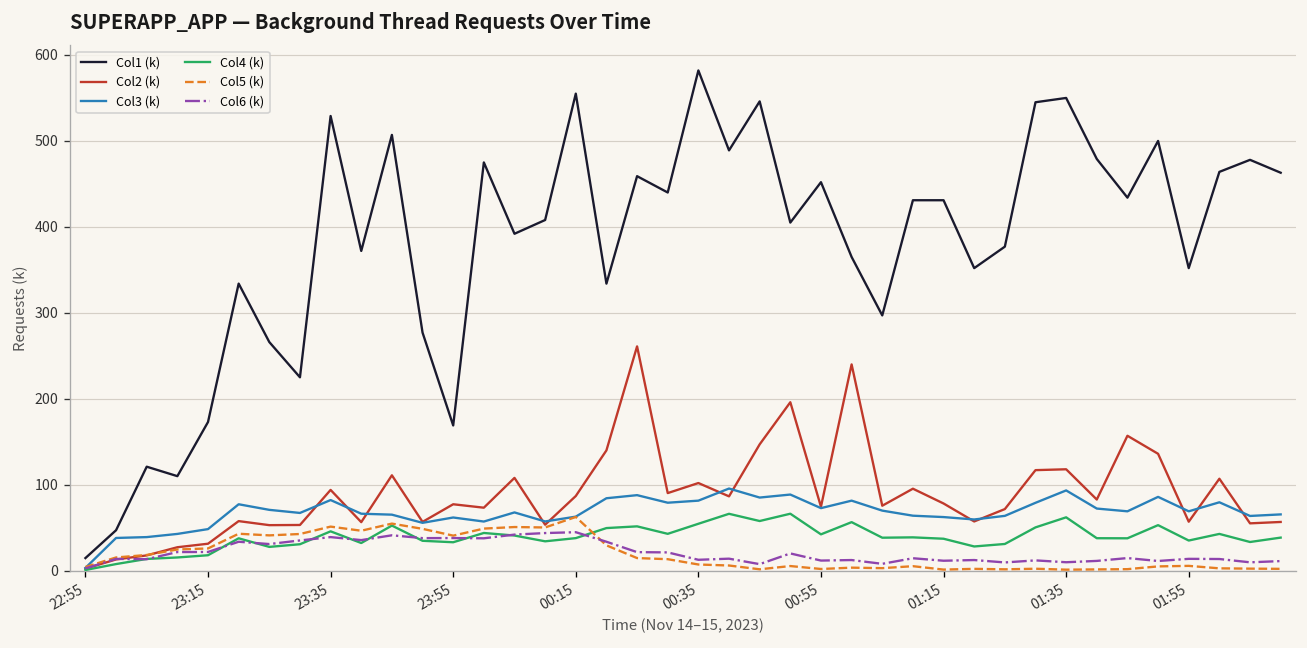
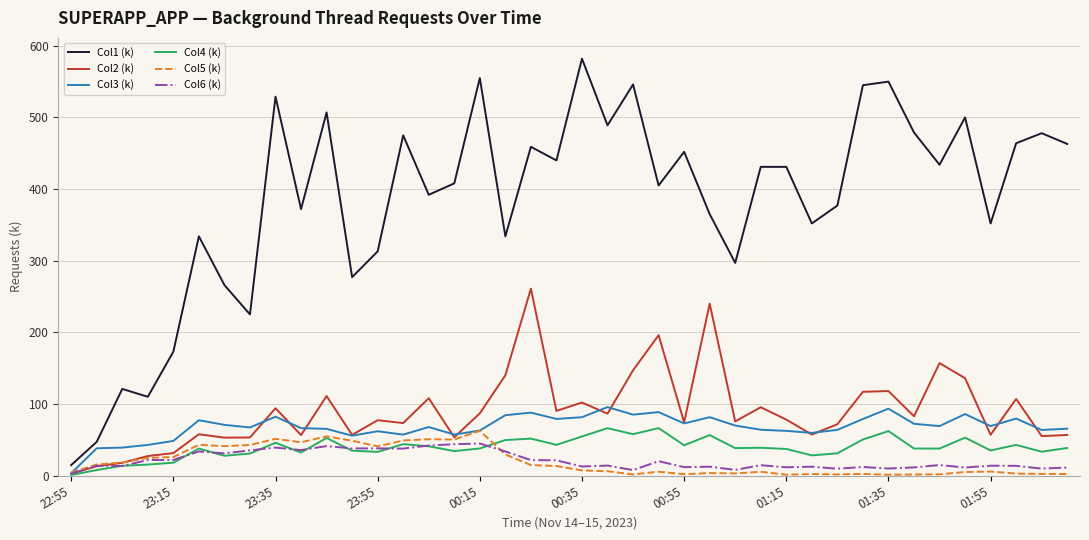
  {
    "Col1 (k)": {
      "22:55": 10,
      "23:15": 170,
      "23:35": 530,
-     "23:55": 170,
+     "23:55": 310,
      "00:15": 560,
      "00:35": 580,
      "00:55": 450,
      "01:15": 430,
      "01:35": 550,
      "01:55": 350
    },
    "Col2 (k)": {
      "23:15": 30,
      "23:35": 90,
      "23:55": 80,
      "00:15": 90,
      "00:35": 100,
      "01:15": 80,
      "01:35": 120,
      "01:55": 60
    },
    "Col3 (k)": {
      "23:15": 50,
      "23:35": 80,
      "23:55": 60,
      "00:35": 80,
      "01:15": 60,
      "01:35": 90,
      "01:55": 70
    },
    "Col4 (k)": {
      "23:15": 20,
      "23:35": 50,
      "23:55": 30,
      "00:15": 40,
      "00:35": 50,
      "00:55": 40,
      "01:15": 40,
      "01:35": 60,
      "01:55": 40
    },
    "Col5 (k)": {
      "23:15": 30,
      "23:35": 50,
      "00:35": 10,
      "00:55": 0,
      "01:15": 0,
      "01:35": 0,
      "01:55": 10
    },
    "Col6 (k)": {
      "23:15": 20,
      "23:35": 40,
      "00:15": 40,
      "00:35": 10,
      "00:55": 10,
      "01:15": 10,
      "01:35": 10,
      "01:55": 10
    }
  }
